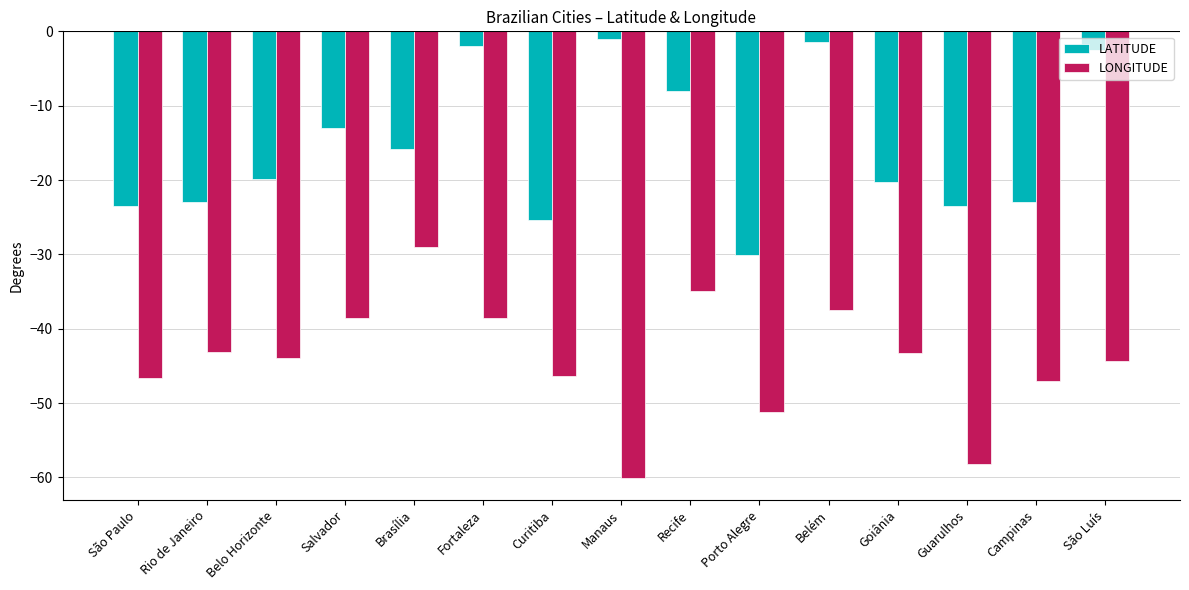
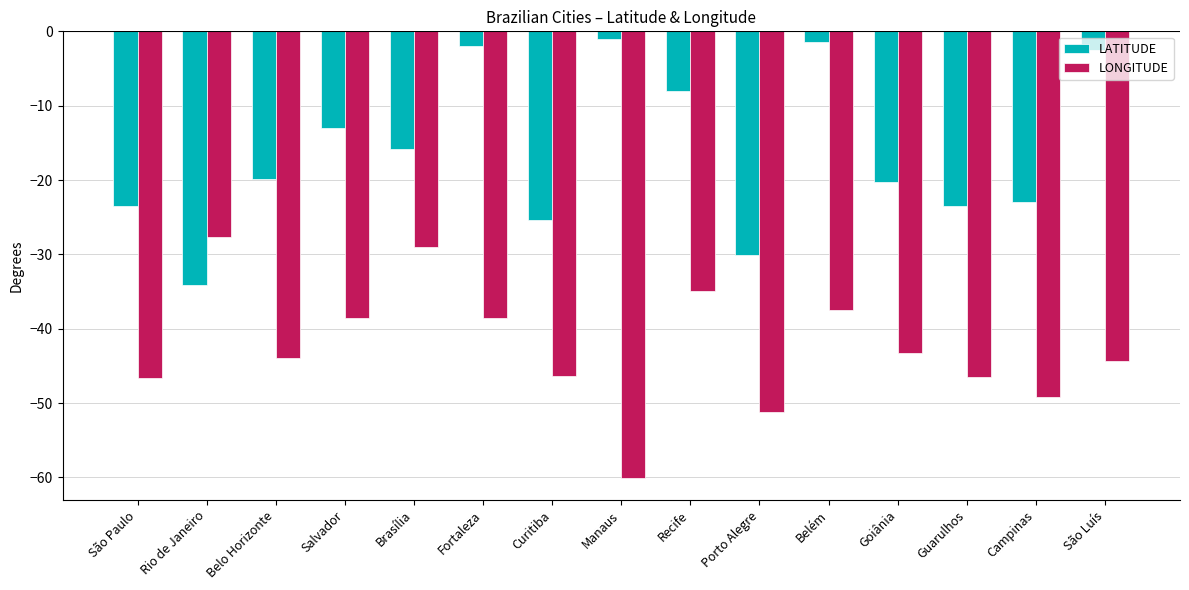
  {
    "LATITUDE": {
      "São Paulo": -24,
-     "Rio de Janeiro": -23,
+     "Rio de Janeiro": -34,
      "Belo Horizonte": -20,
      "Salvador": -13,
      "Brasília": -16,
      "Fortaleza": -2,
      "Curitiba": -25,
      "Manaus": -1,
      "Recife": -8,
      "Porto Alegre": -30,
      "Belém": -1,
      "Goiânia": -20,
      "Guarulhos": -23,
      "Campinas": -23
    },
    "LONGITUDE": {
      "São Paulo": -47,
-     "Rio de Janeiro": -43,
+     "Rio de Janeiro": -28,
      "Belo Horizonte": -44,
      "Salvador": -39,
      "Brasília": -29,
      "Fortaleza": -39,
      "Curitiba": -46,
      "Manaus": -60,
      "Recife": -35,
      "Porto Alegre": -51,
      "Belém": -37,
      "Goiânia": -43,
-     "Guarulhos": -58,
-     "Campinas": -47,
+     "Guarulhos": -47,
+     "Campinas": -49,
      "São Luís": -44
    }
  }
